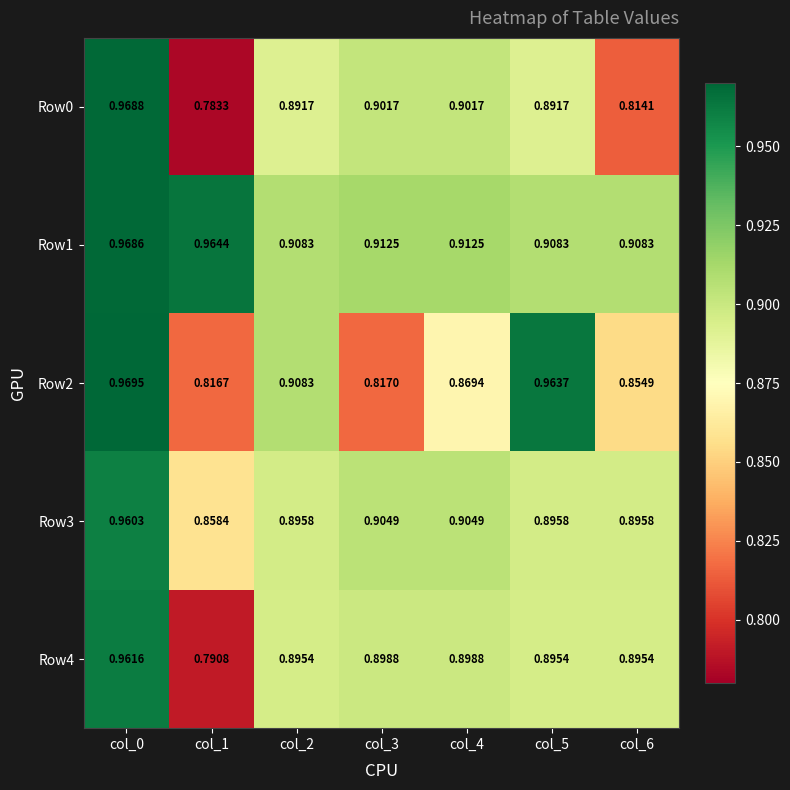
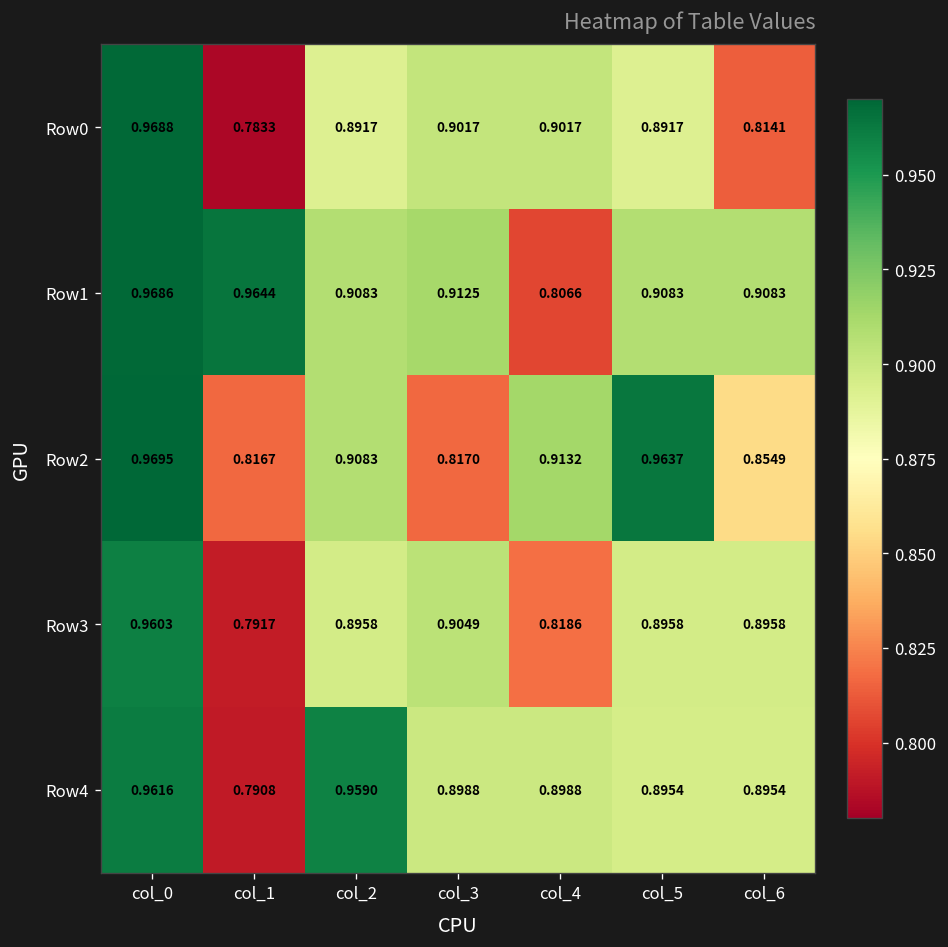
  {
    "Row0": {
      "col_0": 0.9688,
      "col_1": 0.7833,
      "col_2": 0.8917,
      "col_3": 0.9017,
      "col_4": 0.9017,
      "col_5": 0.8917,
      "col_6": 0.8141
    },
    "Row1": {
      "col_0": 0.9686,
      "col_1": 0.9644,
      "col_2": 0.9083,
      "col_3": 0.9125,
-     "col_4": 0.9125,
+     "col_4": 0.8066,
      "col_5": 0.9083,
      "col_6": 0.9083
    },
    "Row2": {
      "col_0": 0.9695,
      "col_1": 0.8167,
      "col_2": 0.9083,
      "col_3": 0.8170,
-     "col_4": 0.8694,
+     "col_4": 0.9132,
      "col_5": 0.9637,
      "col_6": 0.8549
    },
    "Row3": {
      "col_0": 0.9603,
-     "col_1": 0.8584,
+     "col_1": 0.7917,
      "col_2": 0.8958,
      "col_3": 0.9049,
-     "col_4": 0.9049,
+     "col_4": 0.8186,
      "col_5": 0.8958,
      "col_6": 0.8958
    },
    "Row4": {
      "col_0": 0.9616,
      "col_1": 0.7908,
-     "col_2": 0.8954,
+     "col_2": 0.9590,
      "col_3": 0.8988,
      "col_4": 0.8988,
      "col_5": 0.8954,
      "col_6": 0.8954
    }
  }
